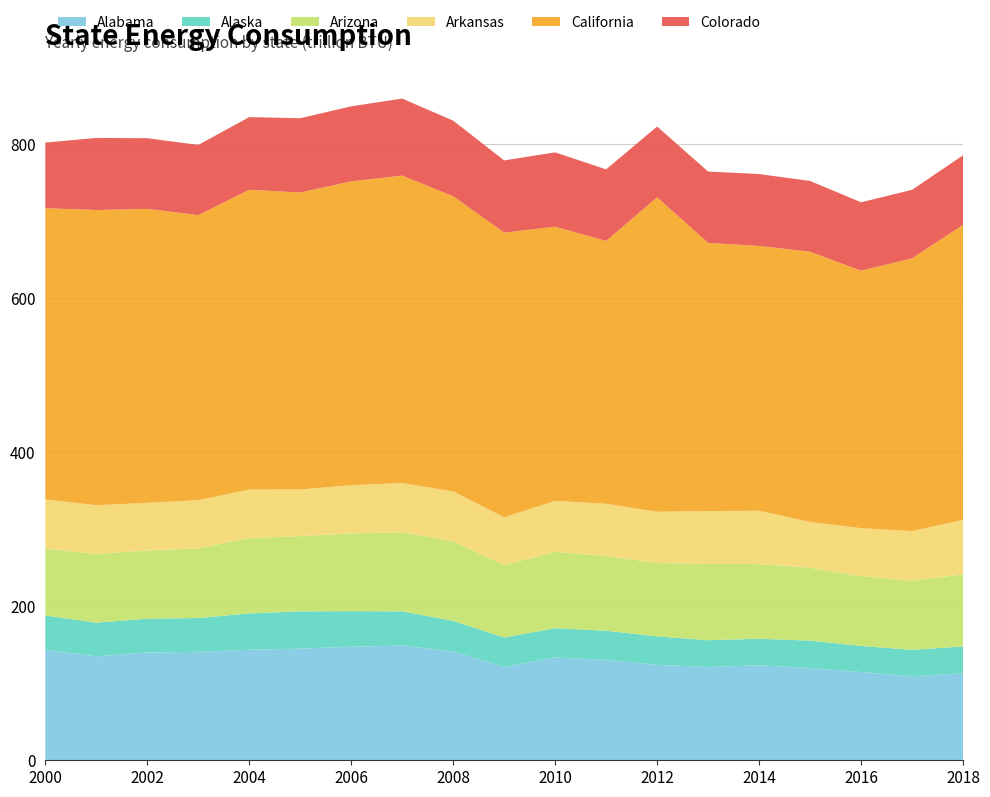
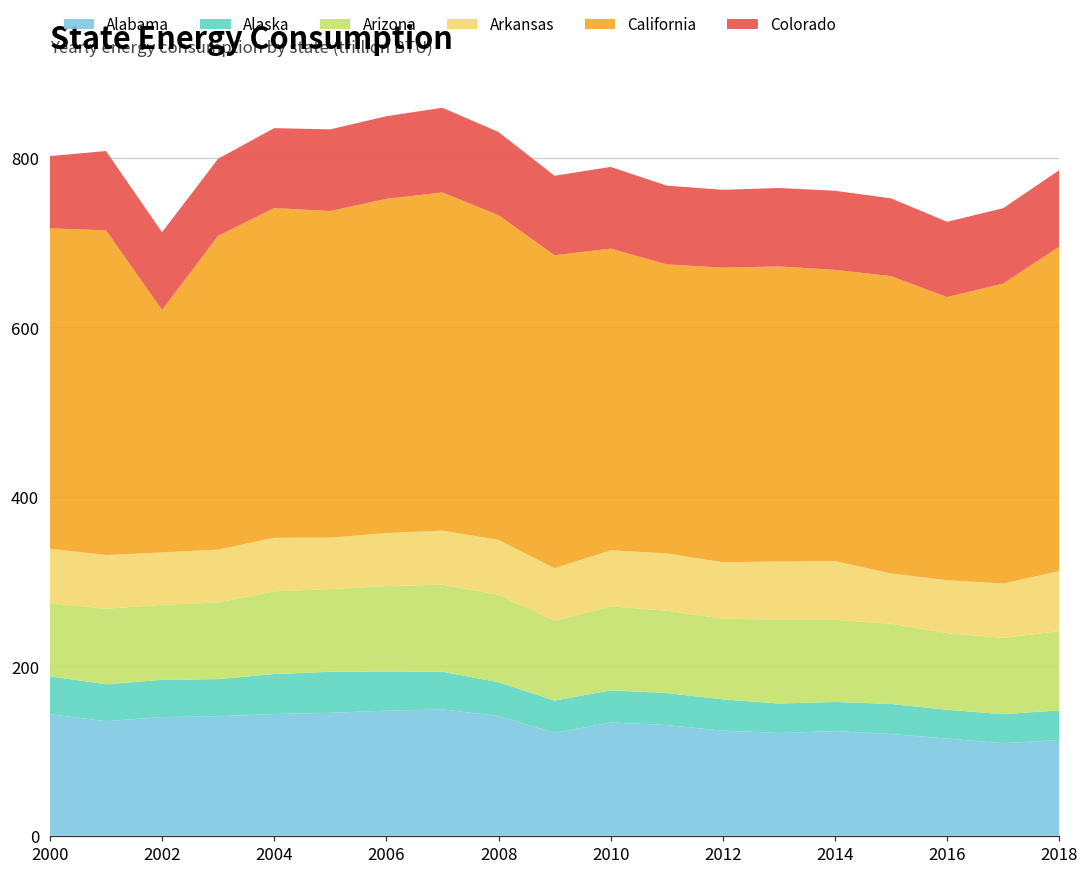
  {
    "California": {
      "2000": 380,
-     "2002": 380,
+     "2002": 290,
      "2004": 390,
      "2006": 390,
      "2008": 380,
      "2010": 360,
-     "2012": 410,
+     "2012": 350,
      "2014": 340,
      "2016": 330,
      "2018": 380
    },
    "Colorado": {
      "2000": 90,
      "2002": 90,
      "2004": 90,
      "2006": 100,
      "2008": 100,
      "2010": 100,
      "2012": 90,
      "2014": 90,
      "2016": 90,
      "2018": 90
    }
  }
